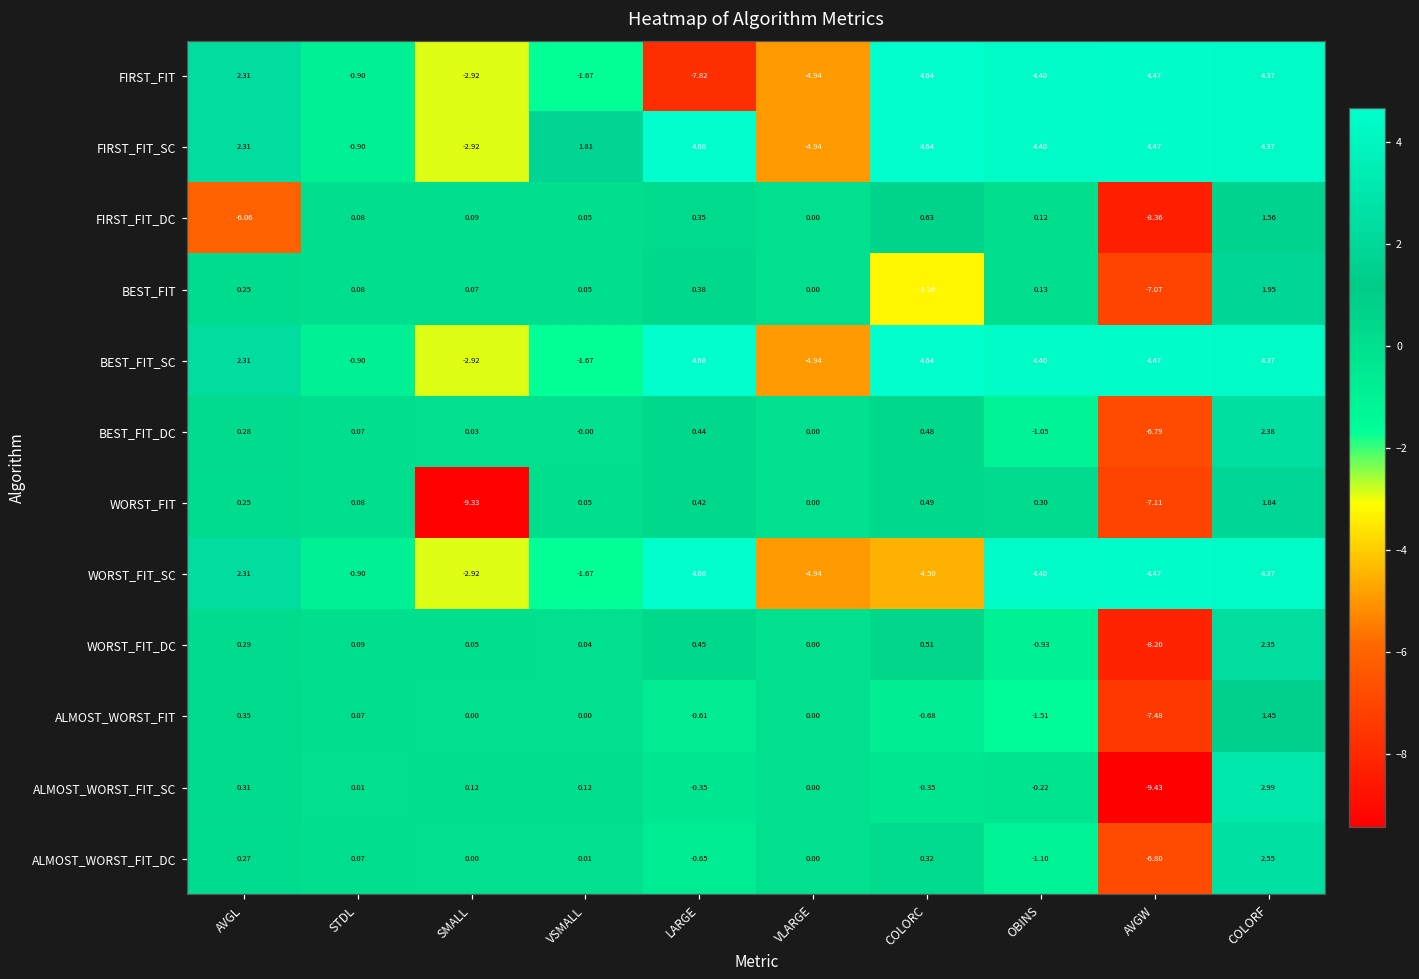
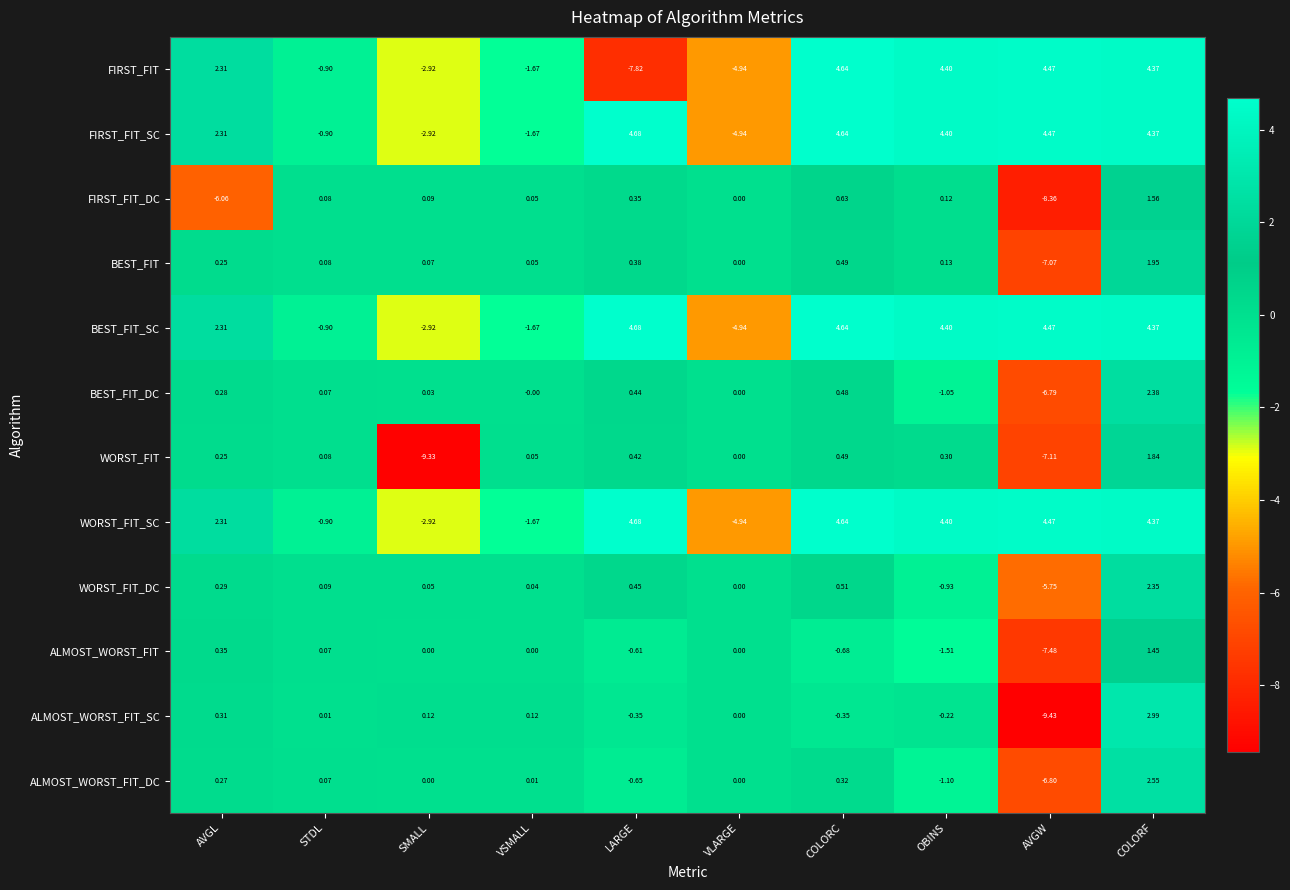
  {
    "FIRST_FIT": {
      "AVGL": 2.31,
      "STDL": -0.90,
      "SMALL": -2.92,
      "VSMALL": -1.67,
      "LARGE": -7.82,
      "VLARGE": -4.94,
      "COLORC": 4.64,
      "OBINS": 4.40,
      "AVGW": 4.47,
      "COLORF": 4.37
    },
    "FIRST_FIT_SC": {
      "AVGL": 2.31,
      "STDL": -0.90,
      "SMALL": -2.92,
-     "VSMALL": 1.81,
+     "VSMALL": -1.67,
      "LARGE": 4.68,
      "VLARGE": -4.94,
      "COLORC": 4.64,
      "OBINS": 4.40,
      "AVGW": 4.47,
      "COLORF": 4.37
    },
    "FIRST_FIT_DC": {
      "AVGL": -6.06,
      "STDL": 0.08,
      "SMALL": 0.09,
      "VSMALL": 0.05,
      "LARGE": 0.35,
      "VLARGE": 0.00,
      "COLORC": 0.63,
      "OBINS": 0.12,
      "AVGW": -8.36,
      "COLORF": 1.56
    },
    "BEST_FIT": {
      "AVGL": 0.25,
      "STDL": 0.08,
      "SMALL": 0.07,
      "VSMALL": 0.05,
      "LARGE": 0.38,
      "VLARGE": 0.00,
-     "COLORC": -3.26,
+     "COLORC": 0.49,
      "OBINS": 0.13,
      "AVGW": -7.07,
      "COLORF": 1.95
    },
    "BEST_FIT_SC": {
      "AVGL": 2.31,
      "STDL": -0.90,
      "SMALL": -2.92,
      "VSMALL": -1.67,
      "LARGE": 4.68,
      "VLARGE": -4.94,
      "COLORC": 4.64,
      "OBINS": 4.40,
      "AVGW": 4.47,
      "COLORF": 4.37
    },
    "BEST_FIT_DC": {
      "AVGL": 0.28,
      "STDL": 0.07,
      "SMALL": 0.03,
      "VSMALL": -0.00,
      "LARGE": 0.44,
      "VLARGE": 0.00,
      "COLORC": 0.48,
      "OBINS": -1.05,
      "AVGW": -6.79,
      "COLORF": 2.38
    },
    "WORST_FIT": {
      "AVGL": 0.25,
      "STDL": 0.08,
      "SMALL": -9.33,
      "VSMALL": 0.05,
      "LARGE": 0.42,
      "VLARGE": 0.00,
      "COLORC": 0.49,
      "OBINS": 0.30,
      "AVGW": -7.11,
      "COLORF": 1.84
    },
    "WORST_FIT_SC": {
      "AVGL": 2.31,
      "STDL": -0.90,
      "SMALL": -2.92,
      "VSMALL": -1.67,
      "LARGE": 4.68,
      "VLARGE": -4.94,
-     "COLORC": -4.50,
+     "COLORC": 4.64,
      "OBINS": 4.40,
      "AVGW": 4.47,
      "COLORF": 4.37
    },
    "WORST_FIT_DC": {
      "AVGL": 0.29,
      "STDL": 0.09,
      "SMALL": 0.05,
      "VSMALL": 0.04,
      "LARGE": 0.45,
      "VLARGE": 0.00,
      "COLORC": 0.51,
      "OBINS": -0.93,
-     "AVGW": -8.20,
+     "AVGW": -5.75,
      "COLORF": 2.35
    },
    "ALMOST_WORST_FIT": {
      "AVGL": 0.35,
      "STDL": 0.07,
      "SMALL": 0.00,
      "VSMALL": 0.00,
      "LARGE": -0.61,
      "VLARGE": 0.00,
      "COLORC": -0.68,
      "OBINS": -1.51,
      "AVGW": -7.48,
      "COLORF": 1.45
    },
    "ALMOST_WORST_FIT_SC": {
      "AVGL": 0.31,
      "STDL": 0.01,
      "SMALL": 0.12,
      "VSMALL": 0.12,
      "LARGE": -0.35,
      "VLARGE": 0.00,
      "COLORC": -0.35,
      "OBINS": -0.22,
      "AVGW": -9.43,
      "COLORF": 2.99
    },
    "ALMOST_WORST_FIT_DC": {
      "AVGL": 0.27,
      "STDL": 0.07,
      "SMALL": 0.00,
      "VSMALL": 0.01,
      "LARGE": -0.65,
      "VLARGE": 0.00,
      "COLORC": 0.32,
      "OBINS": -1.10,
      "AVGW": -6.80,
      "COLORF": 2.55
    }
  }
